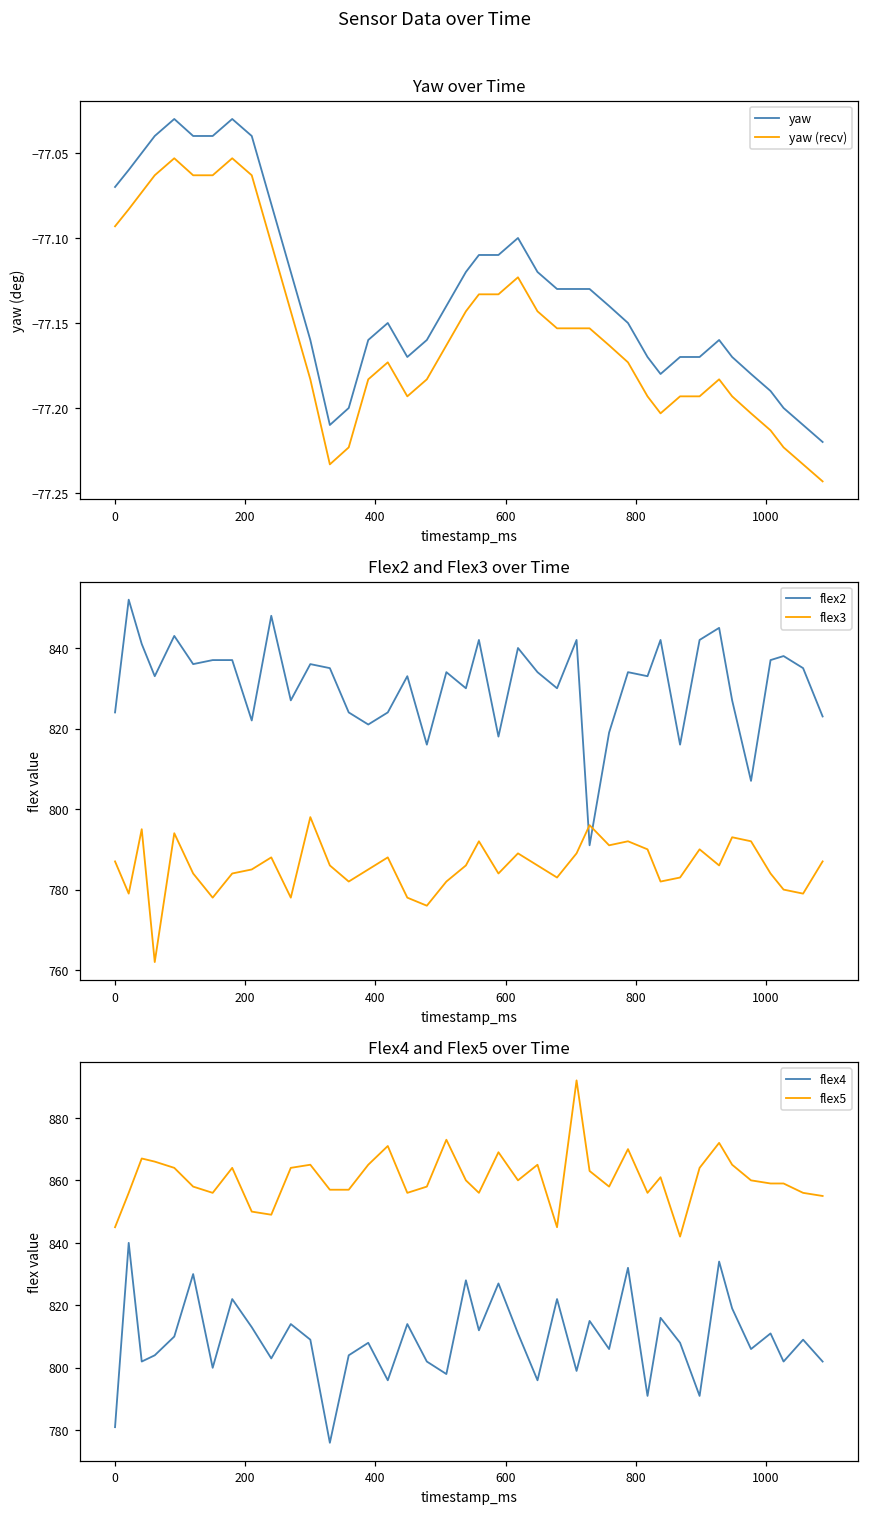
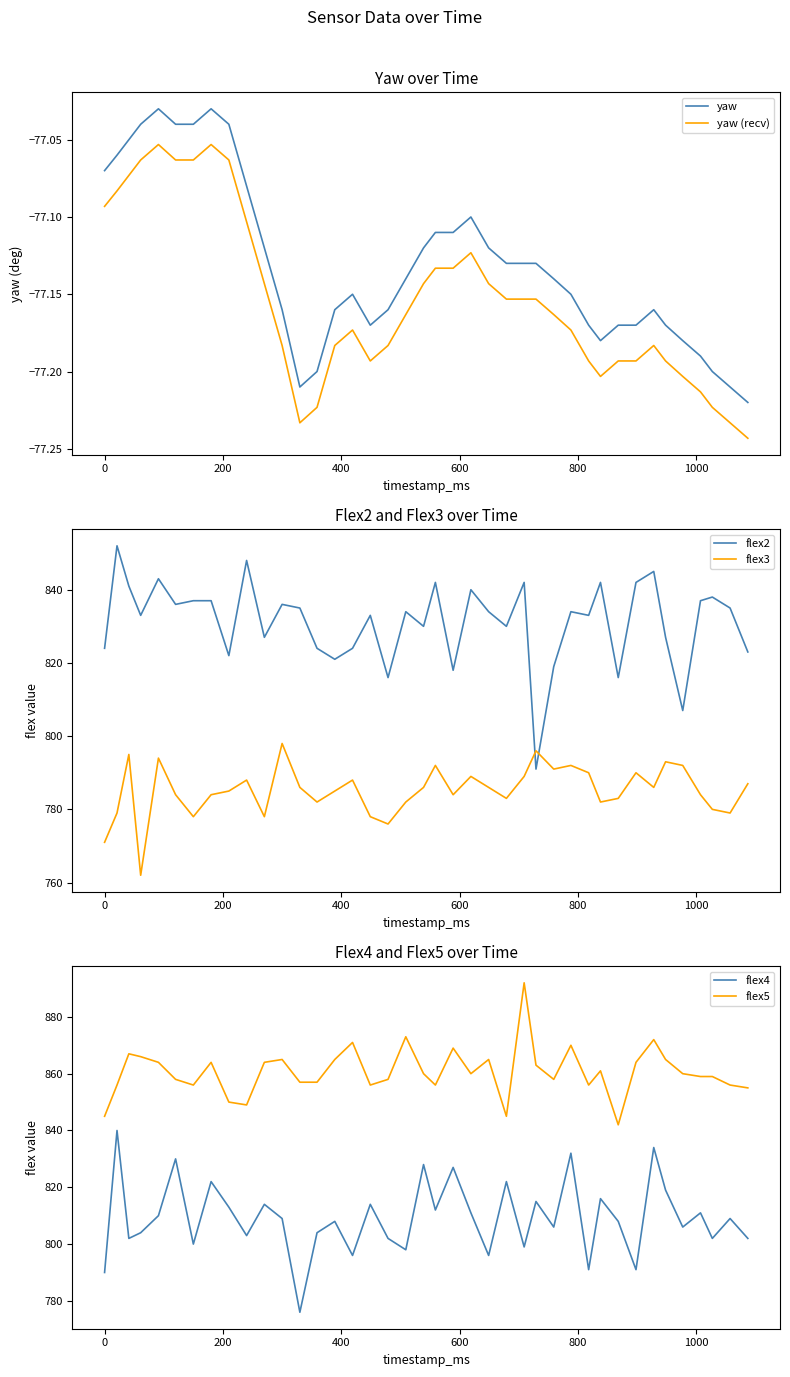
  {
    "Yaw over Time": {
      "yaw": {
        "0": -77.070
      },
      "yaw (recv)": {
        "0": -77.093
      }
    },
    "Flex2 and Flex3 over Time": {
      "flex2": {
        "0": 824
      },
      "flex3": {
-       "0": 787
+       "0": 771
      }
    },
    "Flex4 and Flex5 over Time": {
      "flex4": {
-       "0": 781
+       "0": 790
      },
      "flex5": {
        "0": 845
      }
    }
  }
